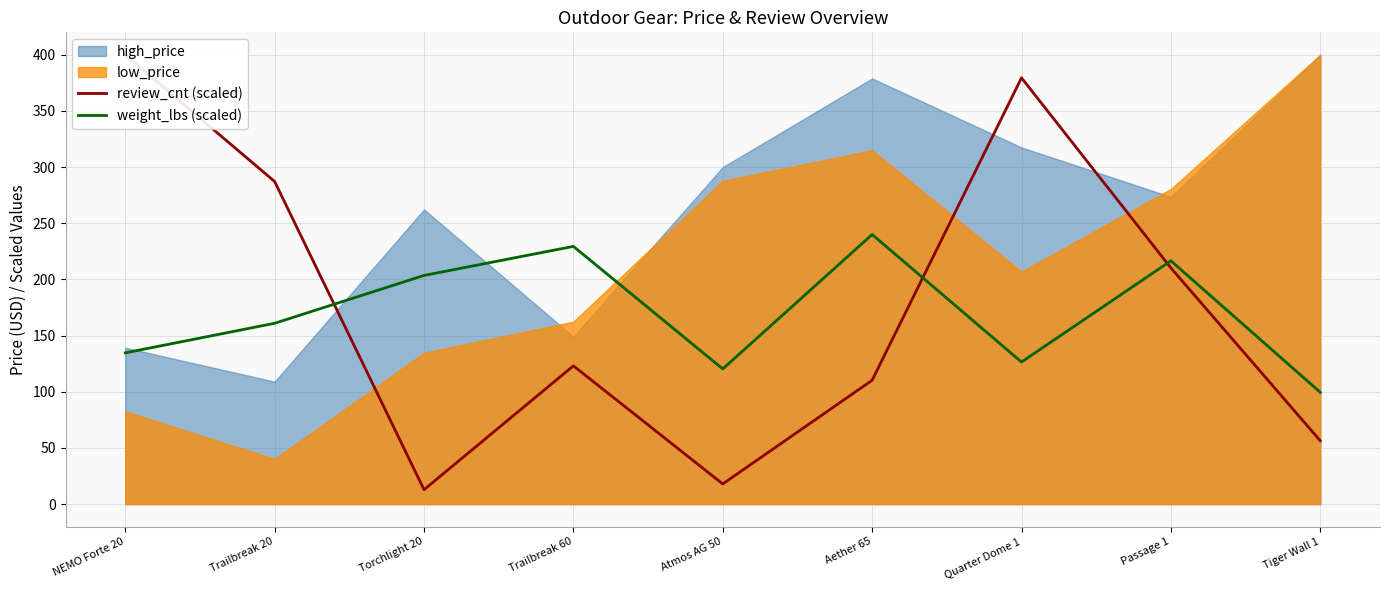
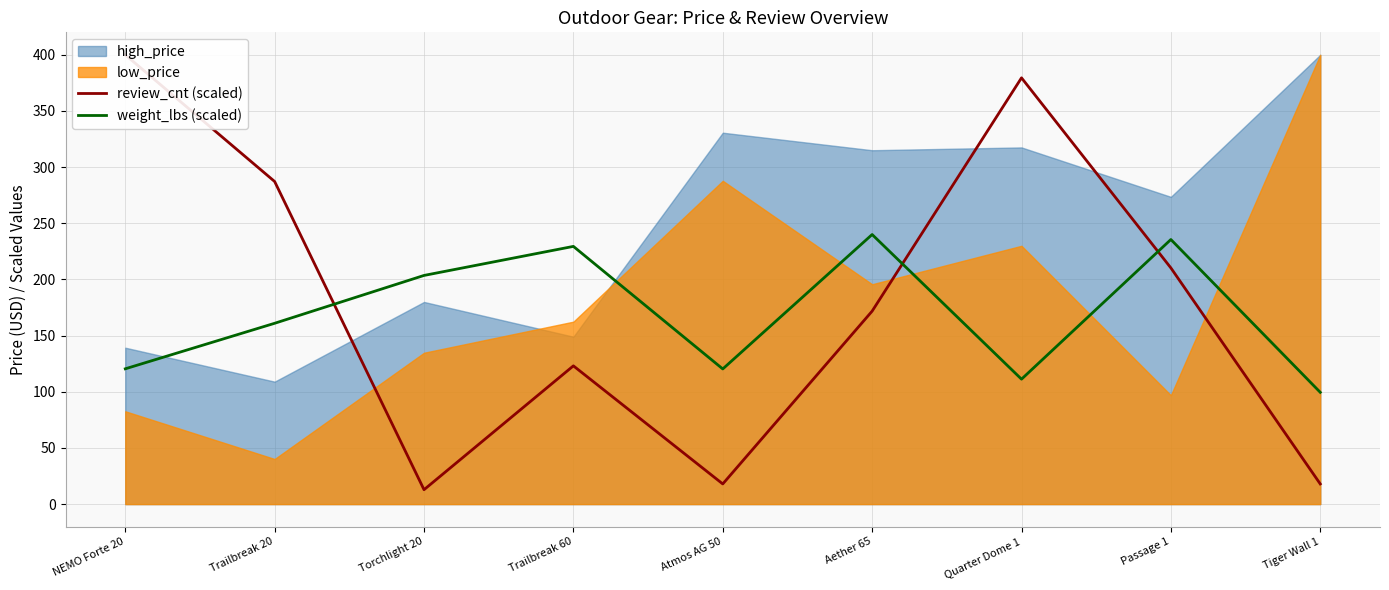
  {
    "high_price": {
      "NEMO Forte 20": 139,
      "Trailbreak 20": 109,
-     "Torchlight 20": 262,
+     "Torchlight 20": 180,
      "Trailbreak 60": 149,
-     "Atmos AG 50": 300,
-     "Aether 65": 379,
+     "Atmos AG 50": 331,
+     "Aether 65": 315,
      "Quarter Dome 1": 318,
      "Passage 1": 274
    },
    "review_cnt (scaled)": {
      "Trailbreak 20": 287,
      "Torchlight 20": 13,
      "Trailbreak 60": 123,
      "Atmos AG 50": 18,
-     "Aether 65": 110,
+     "Aether 65": 172,
      "Quarter Dome 1": 379,
      "Passage 1": 210,
-     "Tiger Wall 1": 56
+     "Tiger Wall 1": 18
    },
    "weight_lbs (scaled)": {
-     "NEMO Forte 20": 135,
+     "NEMO Forte 20": 120,
      "Trailbreak 20": 161,
      "Torchlight 20": 204,
      "Trailbreak 60": 229,
      "Atmos AG 50": 120,
      "Aether 65": 240,
-     "Quarter Dome 1": 126,
-     "Passage 1": 217,
+     "Quarter Dome 1": 111,
+     "Passage 1": 236,
      "Tiger Wall 1": 99
    },
    "low_price": {
      "NEMO Forte 20": 83,
      "Trailbreak 20": 40,
      "Torchlight 20": 135,
      "Trailbreak 60": 162,
      "Atmos AG 50": 288,
-     "Aether 65": 315,
-     "Quarter Dome 1": 207,
-     "Passage 1": 281
+     "Aether 65": 196,
+     "Quarter Dome 1": 230,
+     "Passage 1": 97
    }
  }
